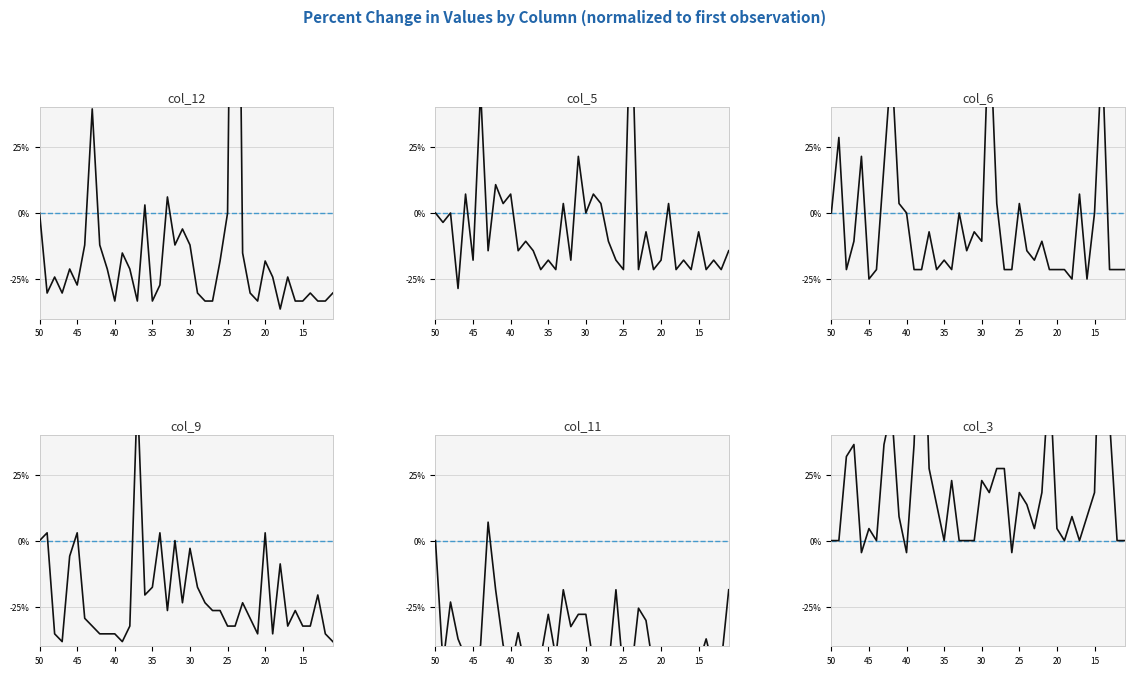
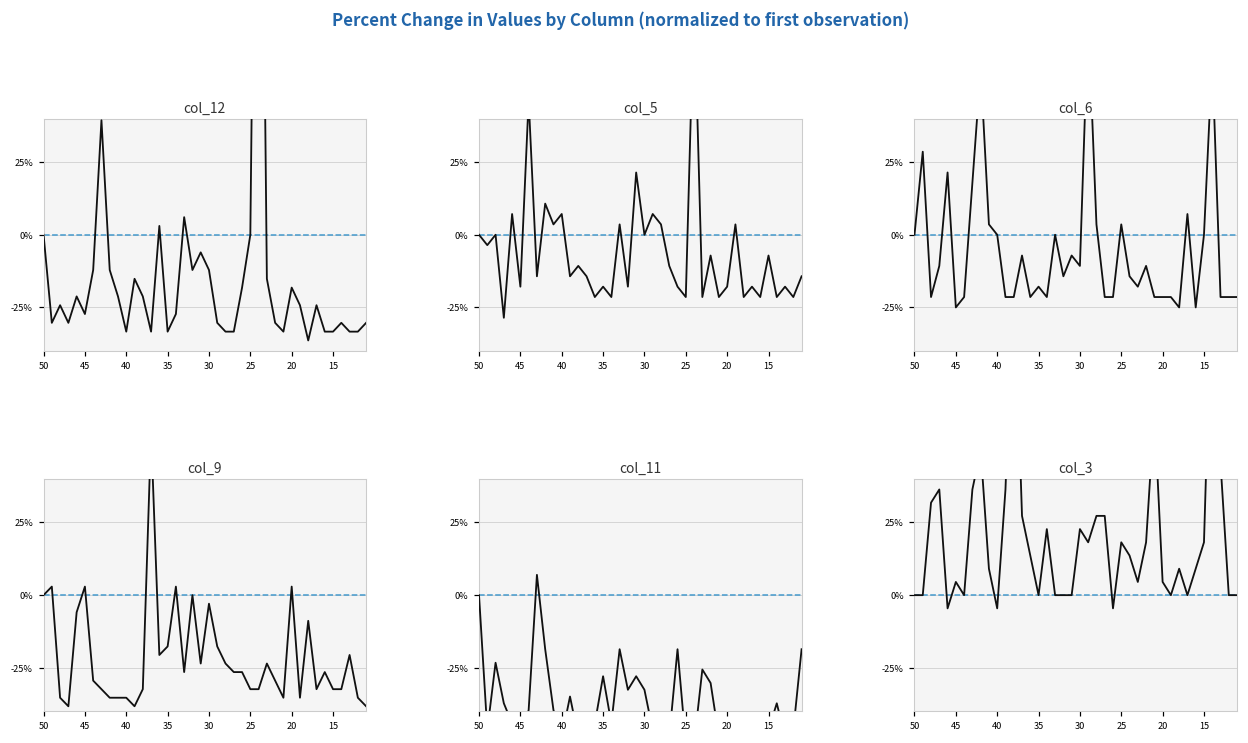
  {
    "col_12": {
      "50": "0%",
      "45": "-27%",
      "40": "-33%",
      "35": "-33%",
      "30": "-12%",
      "25": "0%",
      "20": "-18%",
      "15": "-33%"
    },
    "col_5": {
      "50": "0%",
      "45": "-18%",
      "40": "7%",
      "35": "-18%",
      "30": "0%",
      "25": "-21%",
      "20": "-18%",
      "15": "-7%"
    },
    "col_6": {
      "50": "0%",
      "45": "-25%",
      "40": "0%",
      "35": "-18%",
      "30": "-11%",
      "25": "4%",
      "20": "-21%",
      "15": "0%"
    },
    "col_9": {
      "50": "0%",
      "45": "3%",
      "40": "-35%",
      "35": "-18%",
      "30": "-3%",
      "25": "-32%",
      "20": "3%",
      "15": "-32%"
    },
    "col_11": {
      "50": "0%",
      "35": "-28%",
-     "30": "-28%"
+     "30": "-33%"
    },
    "col_3": {
      "50": "0%",
      "45": "5%",
      "40": "-5%",
      "35": "0%",
      "30": "23%",
      "25": "18%",
      "20": "5%",
      "15": "18%"
    }
  }
